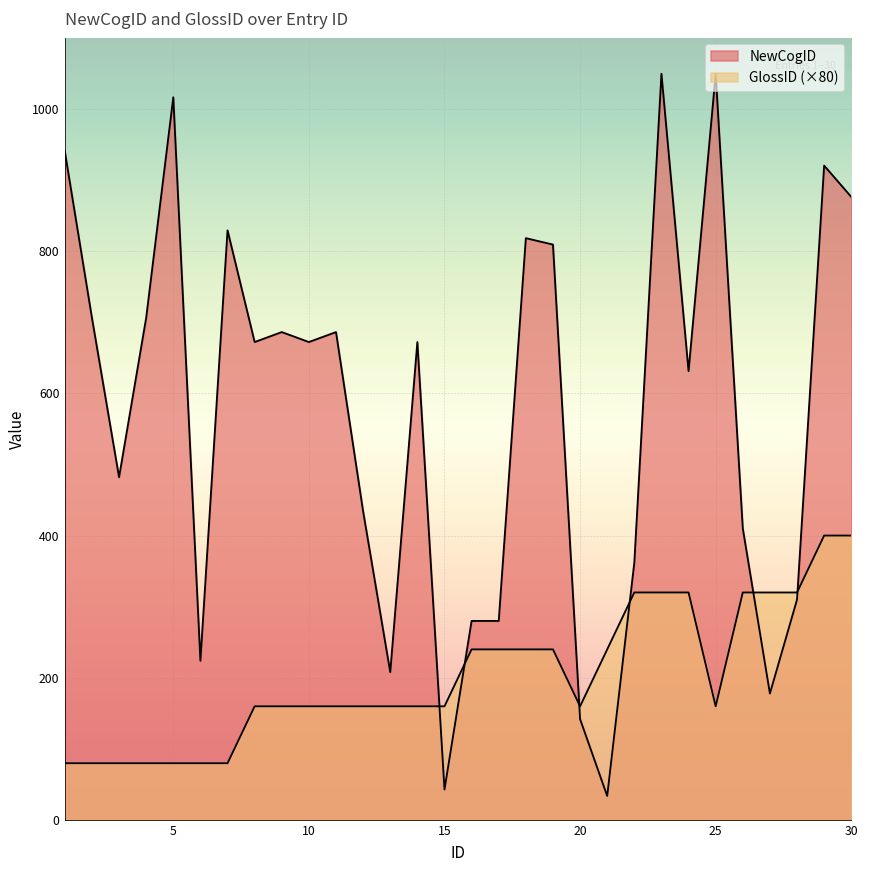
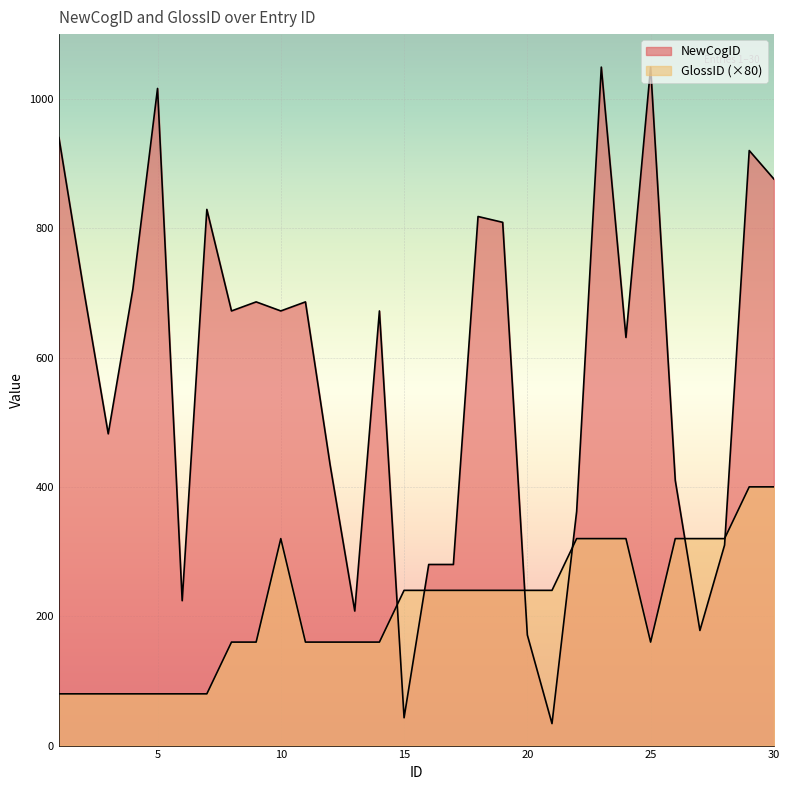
  {
    "NewCogID": {
      "5": 1020,
      "10": 670,
      "15": 40,
-     "20": 140,
+     "20": 170,
      "30": 880
    },
    "GlossID (×80)": {
      "5": 80,
-     "10": 160,
-     "15": 160,
-     "20": 160,
+     "10": 320,
+     "15": 240,
+     "20": 240,
      "25": 160,
      "30": 400
    }
  }
